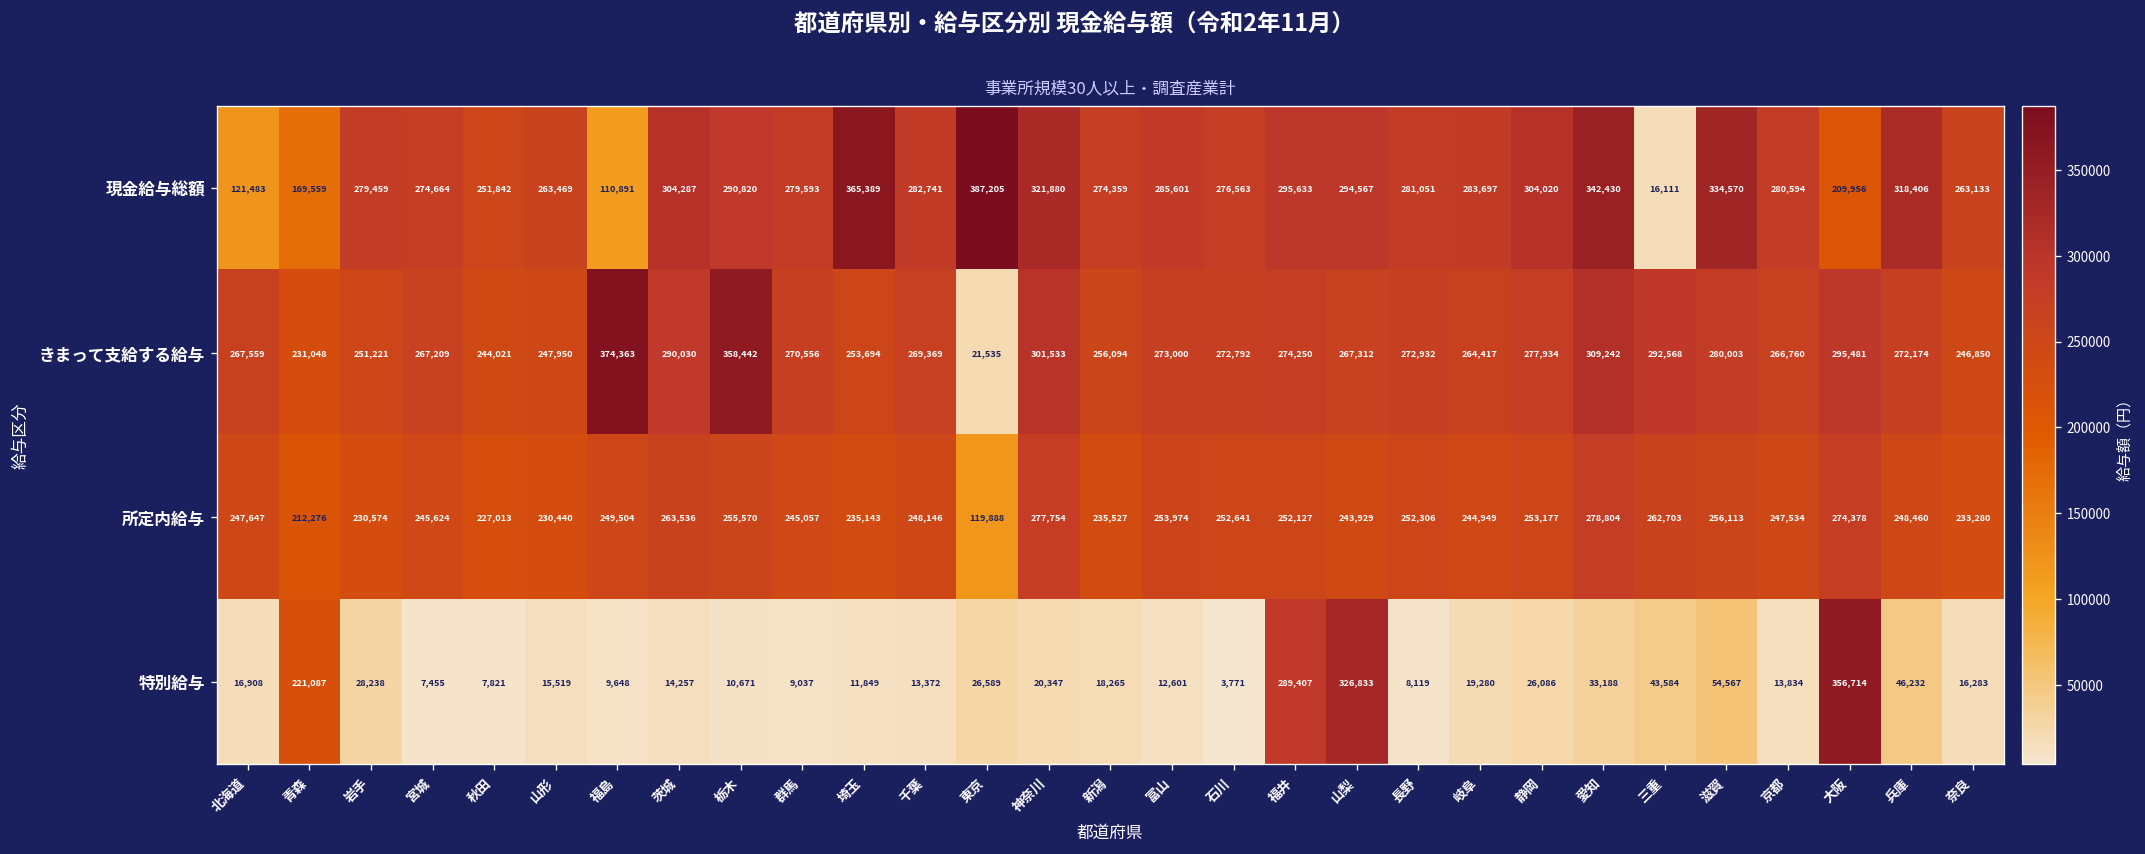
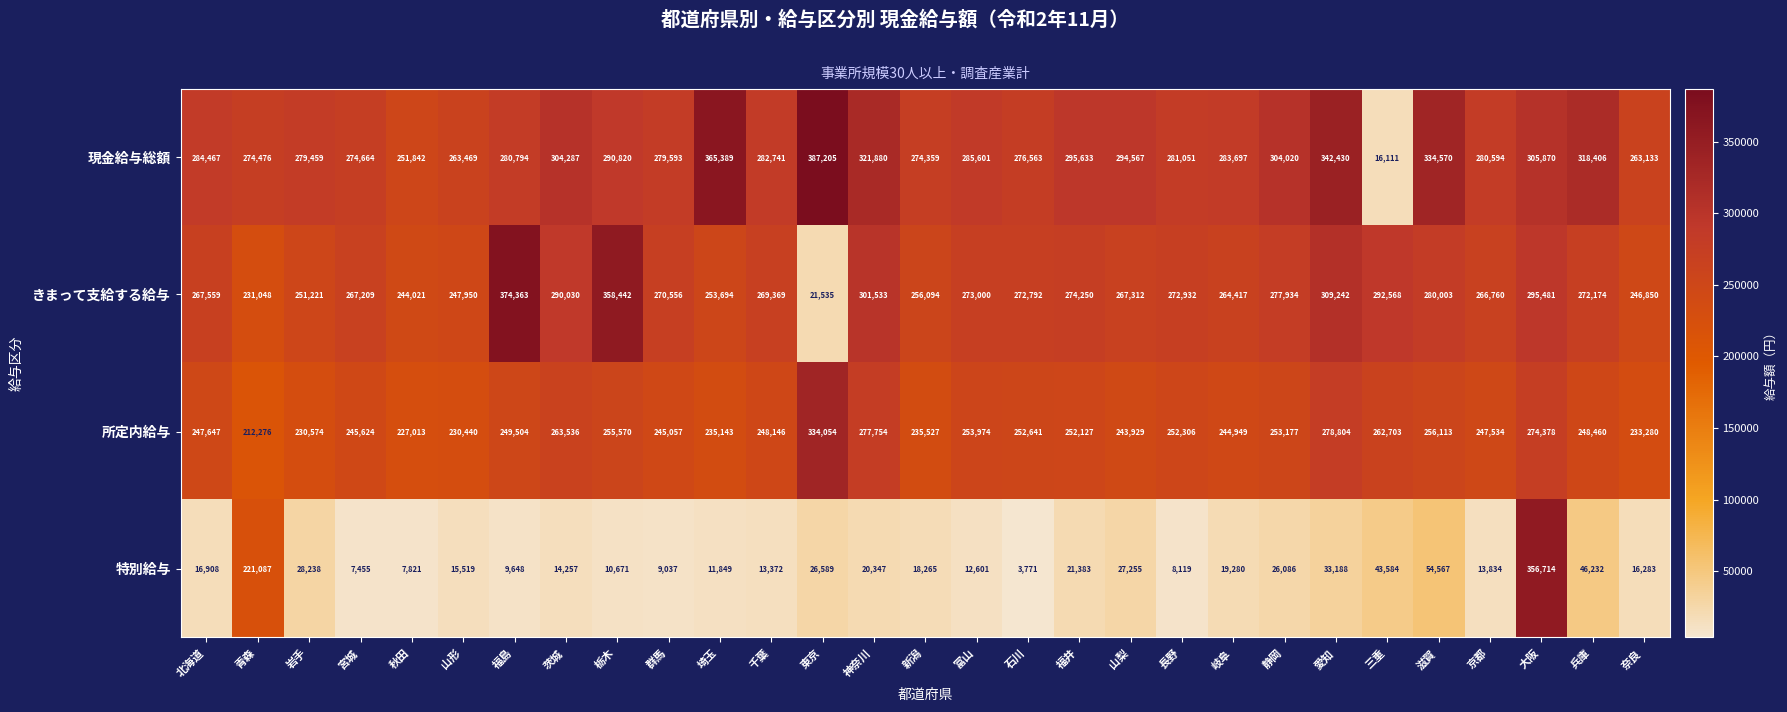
  {
    "現金給与総額": {
-     "北海道": "121,483",
-     "青森": "169,559",
+     "北海道": "284,467",
+     "青森": "274,476",
      "岩手": "279,459",
      "宮城": "274,664",
      "秋田": "251,842",
      "山形": "263,469",
-     "福島": "110,891",
+     "福島": "280,794",
      "茨城": "304,287",
      "栃木": "290,820",
      "群馬": "279,593",
      "埼玉": "365,389",
      "千葉": "282,741",
      "東京": "387,205",
      "神奈川": "321,880",
      "新潟": "274,359",
      "富山": "285,601",
      "石川": "276,563",
      "福井": "295,633",
      "山梨": "294,567",
      "長野": "281,051",
      "岐阜": "283,697",
      "静岡": "304,020",
      "愛知": "342,430",
      "三重": "16,111",
      "滋賀": "334,570",
      "京都": "280,594",
-     "大阪": "209,956",
+     "大阪": "305,870",
      "兵庫": "318,406",
      "奈良": "263,133"
    },
    "きまって支給する給与": {
      "北海道": "267,559",
      "青森": "231,048",
      "岩手": "251,221",
      "宮城": "267,209",
      "秋田": "244,021",
      "山形": "247,950",
      "福島": "374,363",
      "茨城": "290,030",
      "栃木": "358,442",
      "群馬": "270,556",
      "埼玉": "253,694",
      "千葉": "269,369",
      "東京": "21,535",
      "神奈川": "301,533",
      "新潟": "256,094",
      "富山": "273,000",
      "石川": "272,792",
      "福井": "274,250",
      "山梨": "267,312",
      "長野": "272,932",
      "岐阜": "264,417",
      "静岡": "277,934",
      "愛知": "309,242",
      "三重": "292,568",
      "滋賀": "280,003",
      "京都": "266,760",
      "大阪": "295,481",
      "兵庫": "272,174",
      "奈良": "246,850"
    },
    "所定内給与": {
      "北海道": "247,647",
      "青森": "212,276",
      "岩手": "230,574",
      "宮城": "245,624",
      "秋田": "227,013",
      "山形": "230,440",
      "福島": "249,504",
      "茨城": "263,536",
      "栃木": "255,570",
      "群馬": "245,057",
      "埼玉": "235,143",
      "千葉": "248,146",
-     "東京": "119,888",
+     "東京": "334,054",
      "神奈川": "277,754",
      "新潟": "235,527",
      "富山": "253,974",
      "石川": "252,641",
      "福井": "252,127",
      "山梨": "243,929",
      "長野": "252,306",
      "岐阜": "244,949",
      "静岡": "253,177",
      "愛知": "278,804",
      "三重": "262,703",
      "滋賀": "256,113",
      "京都": "247,534",
      "大阪": "274,378",
      "兵庫": "248,460",
      "奈良": "233,280"
    },
    "特別給与": {
      "北海道": "16,908",
      "青森": "221,087",
      "岩手": "28,238",
      "宮城": "7,455",
      "秋田": "7,821",
      "山形": "15,519",
      "福島": "9,648",
      "茨城": "14,257",
      "栃木": "10,671",
      "群馬": "9,037",
      "埼玉": "11,849",
      "千葉": "13,372",
      "東京": "26,589",
      "神奈川": "20,347",
      "新潟": "18,265",
      "富山": "12,601",
      "石川": "3,771",
-     "福井": "289,407",
-     "山梨": "326,833",
+     "福井": "21,383",
+     "山梨": "27,255",
      "長野": "8,119",
      "岐阜": "19,280",
      "静岡": "26,086",
      "愛知": "33,188",
      "三重": "43,584",
      "滋賀": "54,567",
      "京都": "13,834",
      "大阪": "356,714",
      "兵庫": "46,232",
      "奈良": "16,283"
    }
  }
